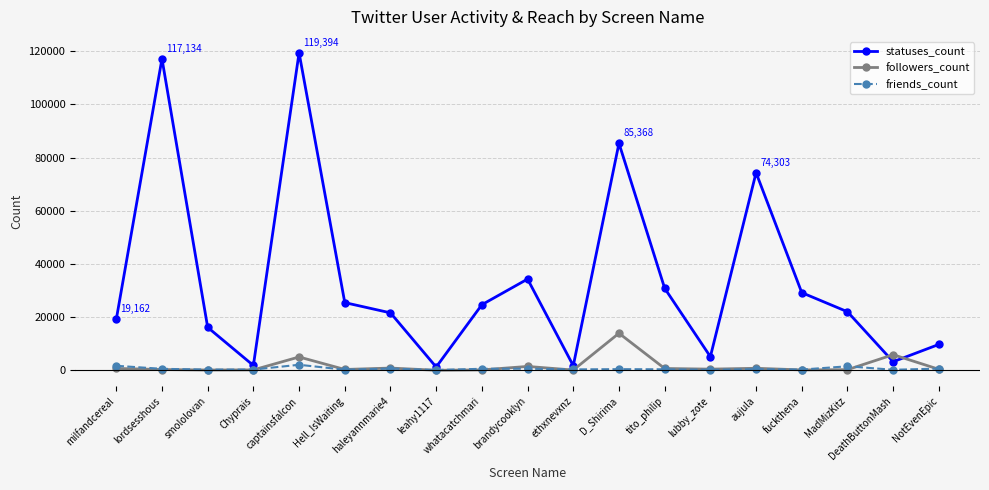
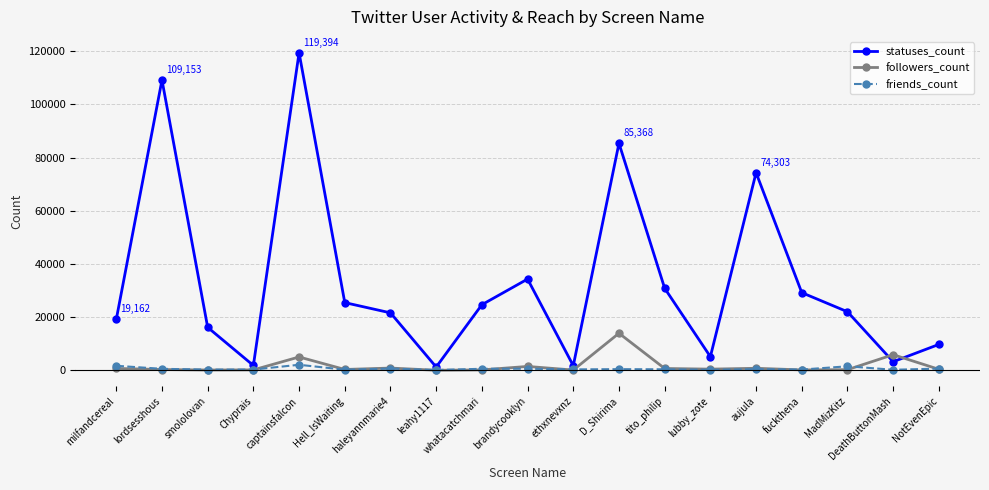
  {
    "statuses_count": {
      "milfandcereal": "19,162",
-     "lordsesshous": "117,134",
+     "lordsesshous": "109,153",
      "captainsfalcon": "119,394",
      "D_Shirima": "85,368",
      "aujula": "74,303"
    },
    "followers_count": {
      "milfandcereal": "1000",
      "captainsfalcon": "5000",
      "D_Shirima": "14000",
      "MadMizKitz": "0",
      "DeathButtonMash": "6000"
    },
    "friends_count": {
      "milfandcereal": "2000",
      "captainsfalcon": "2000",
      "D_Shirima": "0",
      "MadMizKitz": "2000",
      "DeathButtonMash": "0"
    }
  }
